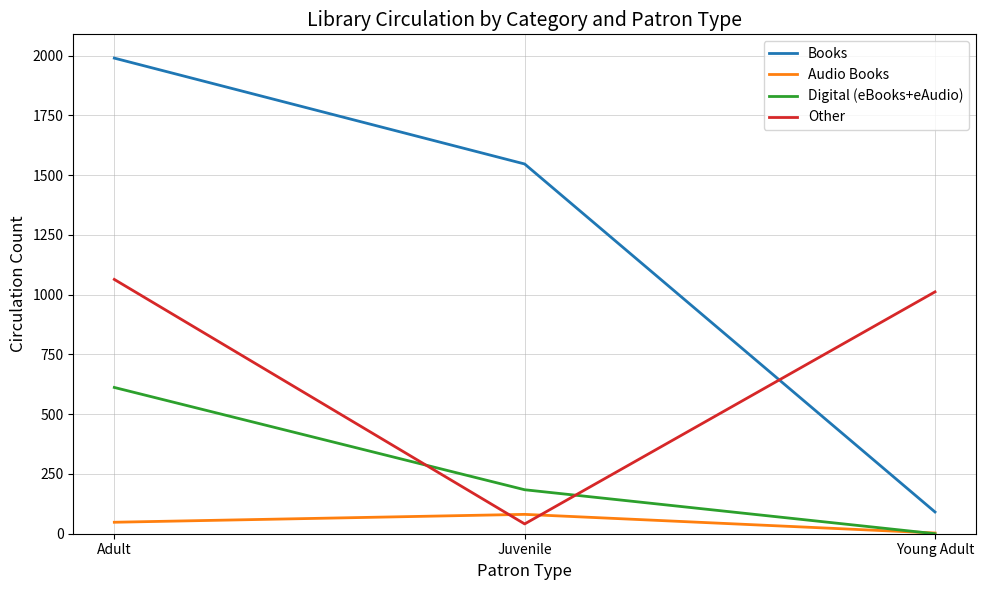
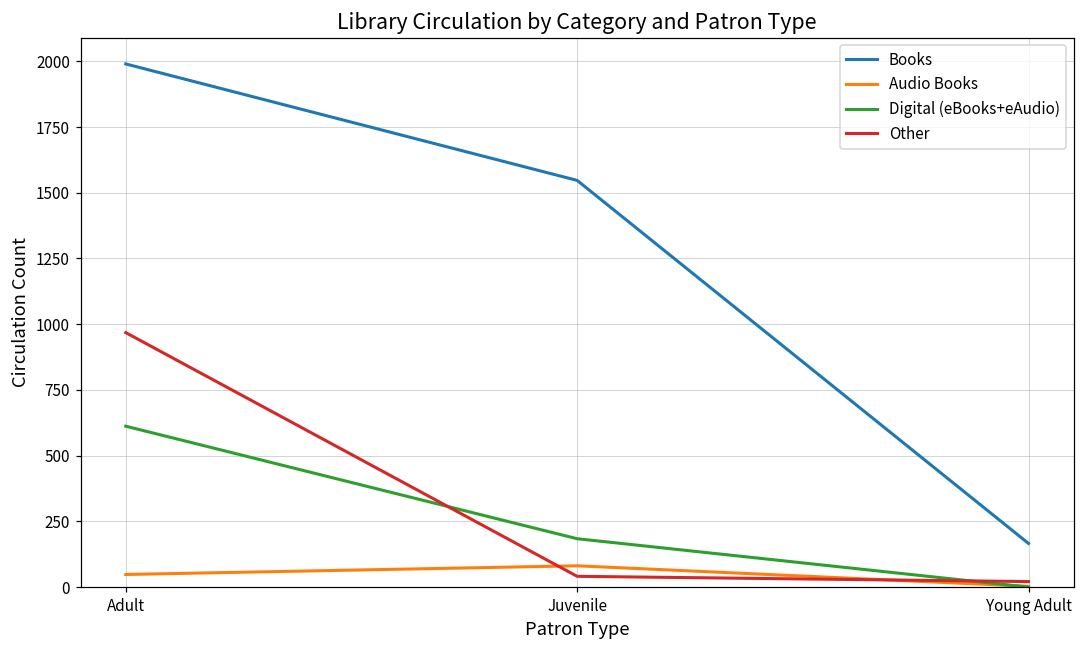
  {
    "Books": {
      "Adult": 1990,
      "Juvenile": 1550,
-     "Young Adult": 90
+     "Young Adult": 170
    },
    "Audio Books": {
      "Adult": 50,
      "Juvenile": 80
    },
    "Digital (eBooks+eAudio)": {
      "Adult": 610,
      "Juvenile": 180
    },
    "Other": {
-     "Adult": 1060,
+     "Adult": 970,
      "Juvenile": 40,
-     "Young Adult": 1010
+     "Young Adult": 20
    }
  }
